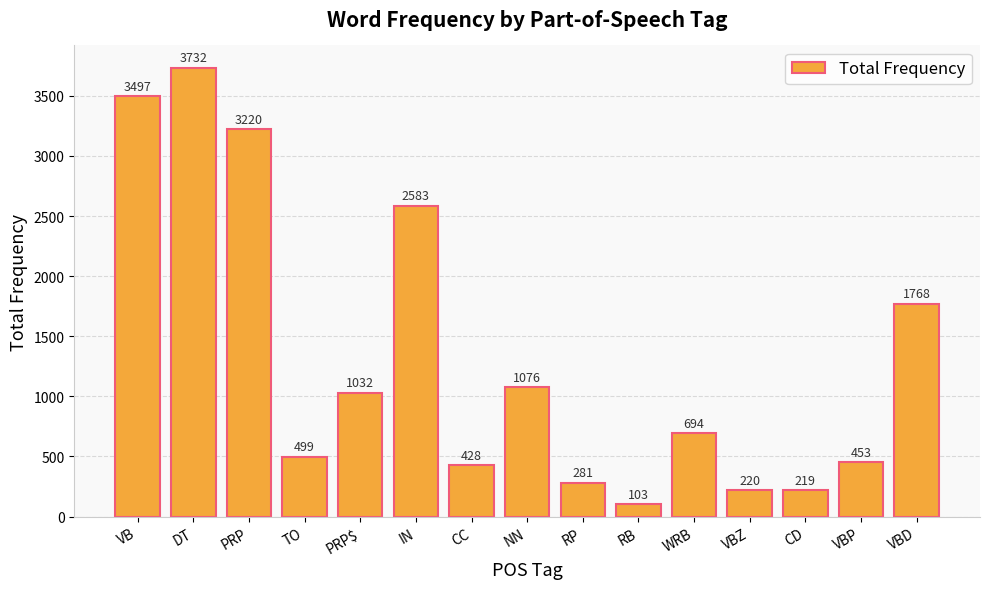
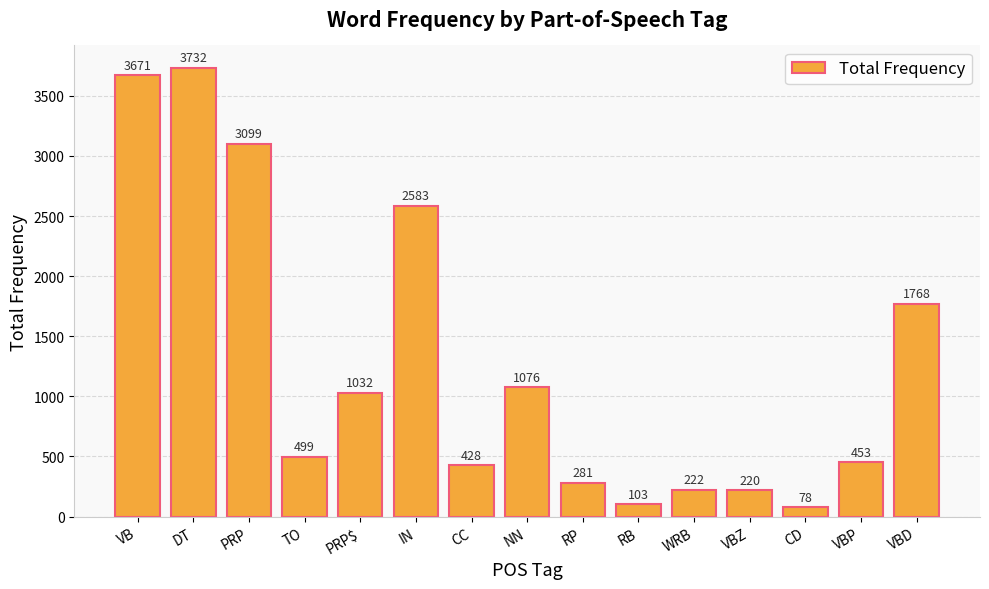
  {
-   "VB": 3497,
+   "VB": 3671,
    "DT": 3732,
-   "PRP": 3220,
+   "PRP": 3099,
    "TO": 499,
    "PRP$": 1032,
    "IN": 2583,
    "CC": 428,
    "NN": 1076,
    "RP": 281,
    "RB": 103,
-   "WRB": 694,
+   "WRB": 222,
    "VBZ": 220,
-   "CD": 219,
+   "CD": 78,
    "VBP": 453,
    "VBD": 1768
  }
